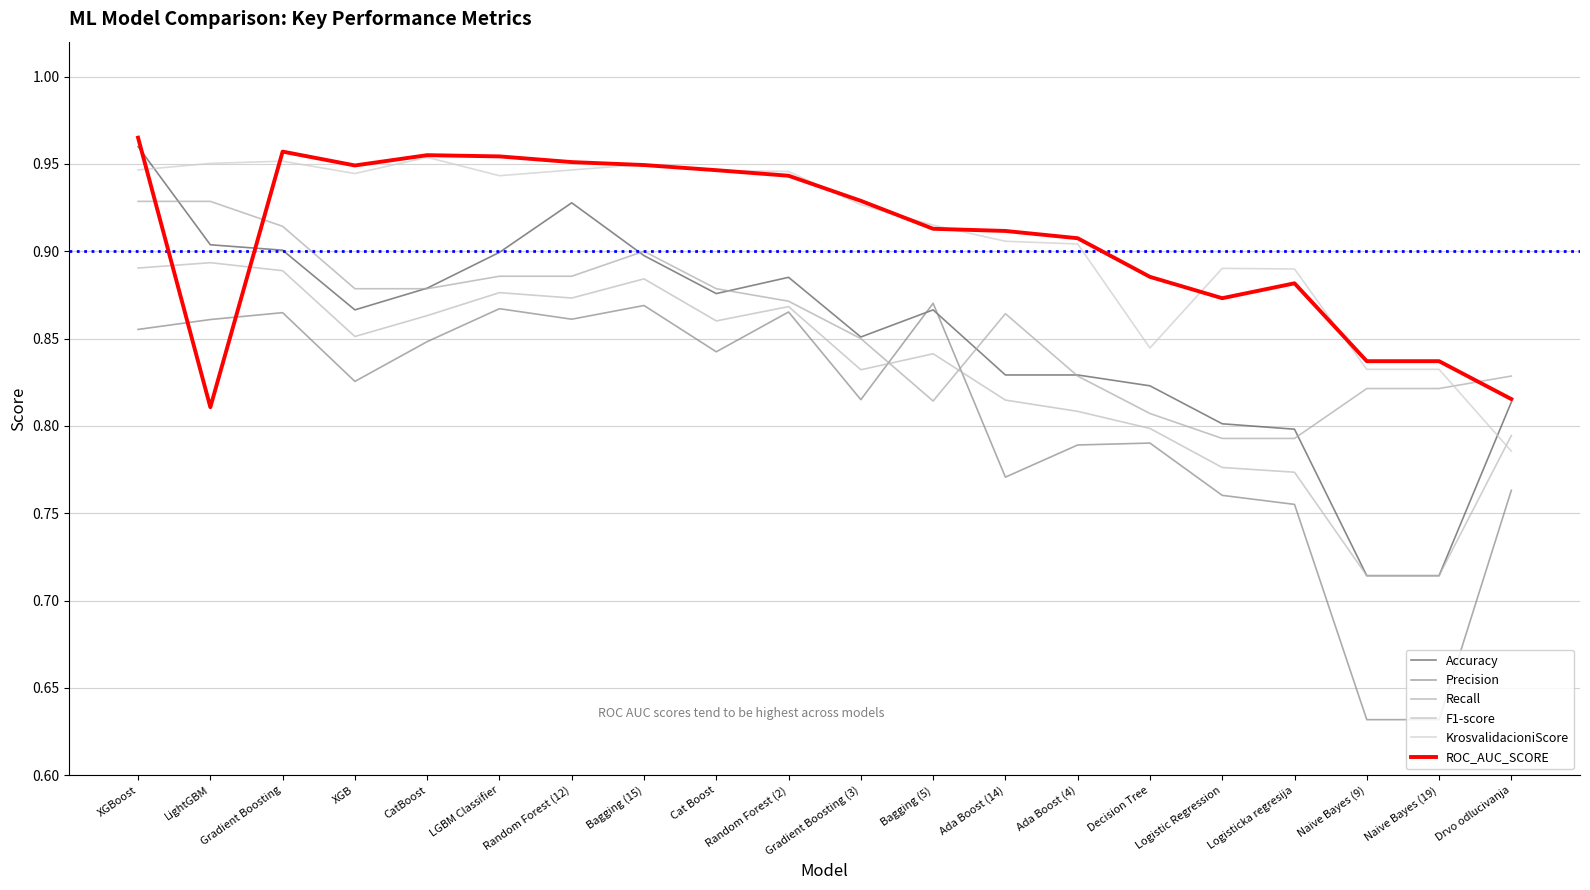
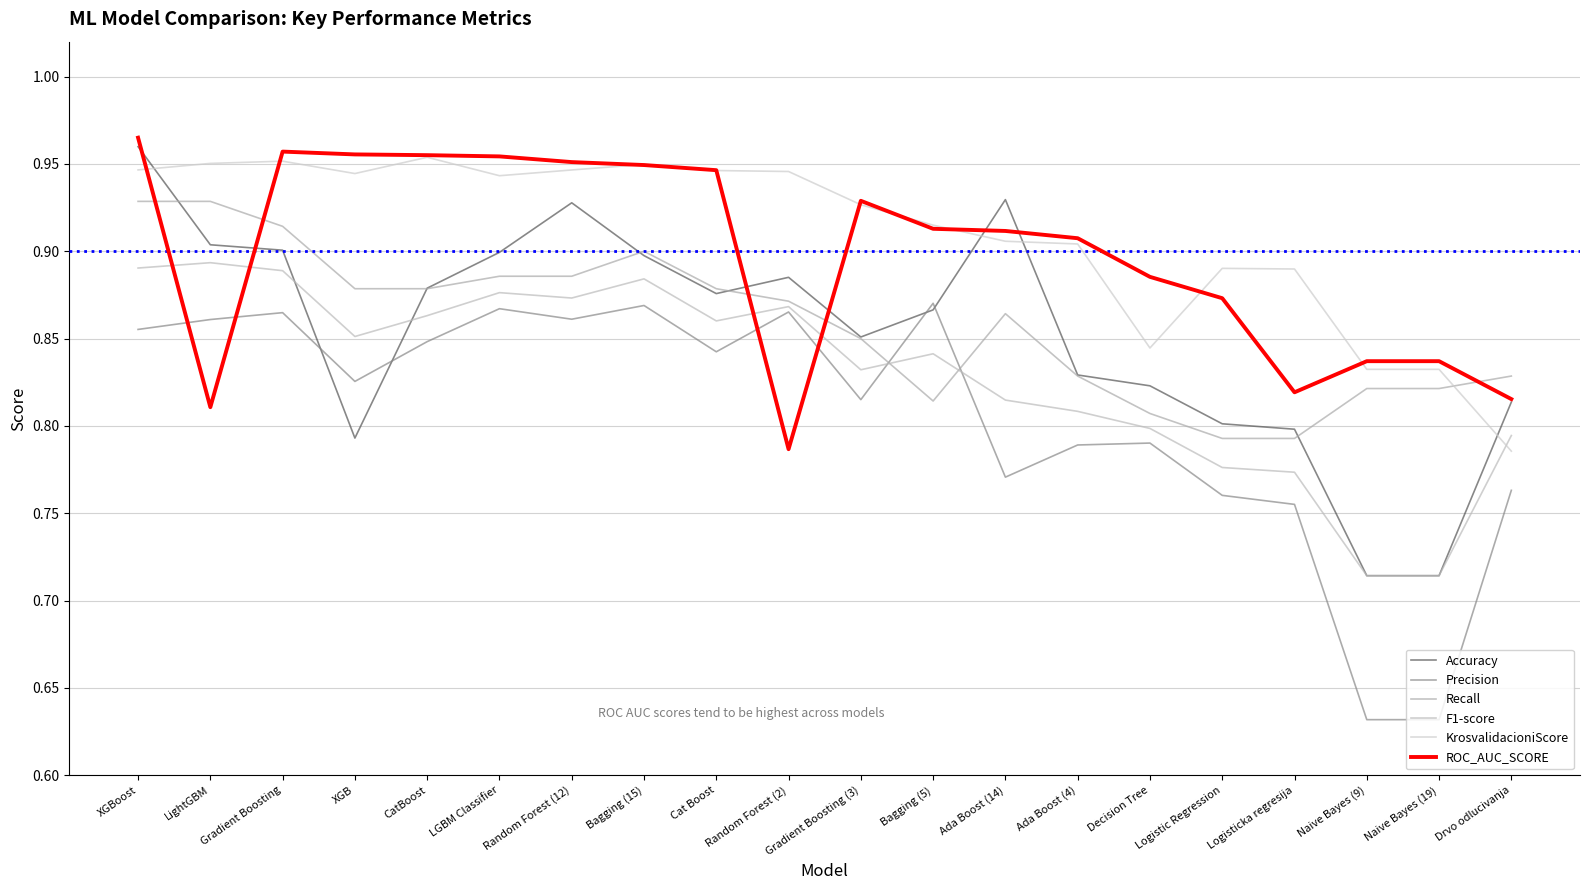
  {
    "Accuracy": {
      "XGBoost": 0.960,
      "LightGBM": 0.904,
      "Gradient Boosting": 0.901,
-     "XGB": 0.866,
+     "XGB": 0.793,
      "LGBM Classifier": 0.899,
      "Random Forest (12)": 0.928,
      "Bagging (15)": 0.898,
      "Cat Boost": 0.876,
      "Random Forest (2)": 0.885,
      "Bagging (5)": 0.866,
-     "Ada Boost (14)": 0.829,
+     "Ada Boost (14)": 0.930,
      "Decision Tree": 0.823,
      "Logistic Regression": 0.801,
      "Logisticka regresija": 0.798,
      "Drvo odlucivanja": 0.814
    },
    "ROC_AUC_SCORE": {
      "XGBoost": 0.965,
      "LightGBM": 0.811,
      "Gradient Boosting": 0.957,
-     "XGB": 0.949,
+     "XGB": 0.955,
      "LGBM Classifier": 0.954,
      "Random Forest (12)": 0.951,
-     "Random Forest (2)": 0.943,
+     "Random Forest (2)": 0.787,
      "Gradient Boosting (3)": 0.929,
      "Bagging (5)": 0.913,
      "Ada Boost (14)": 0.912,
      "Ada Boost (4)": 0.907,
      "Decision Tree": 0.885,
      "Logistic Regression": 0.873,
-     "Logisticka regresija": 0.882,
+     "Logisticka regresija": 0.819,
      "Naive Bayes (9)": 0.837,
      "Naive Bayes (19)": 0.837,
      "Drvo odlucivanja": 0.815
    }
  }
